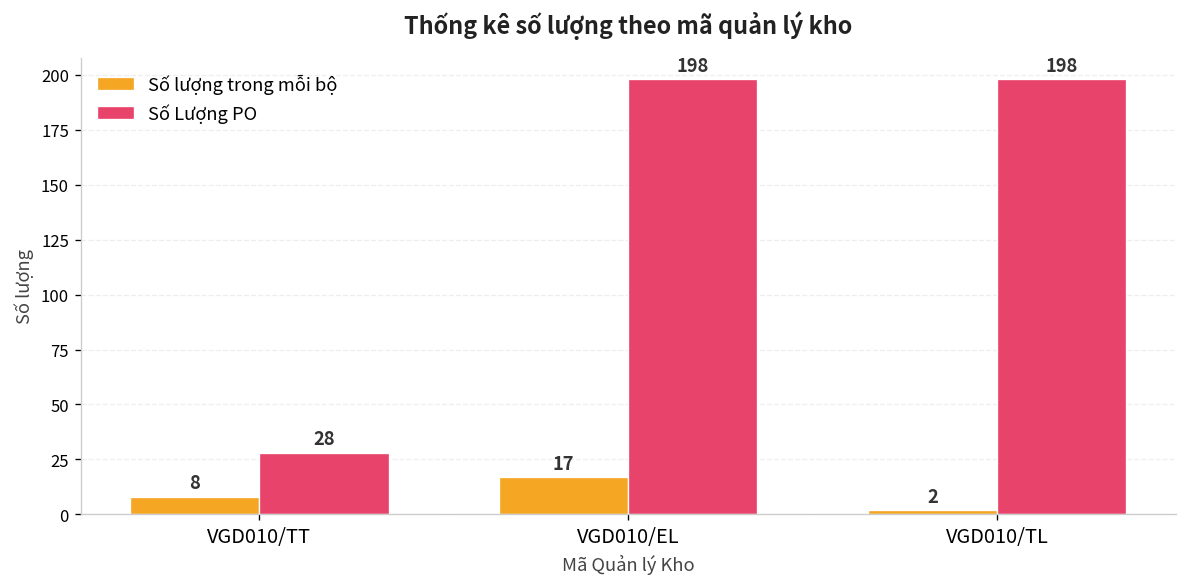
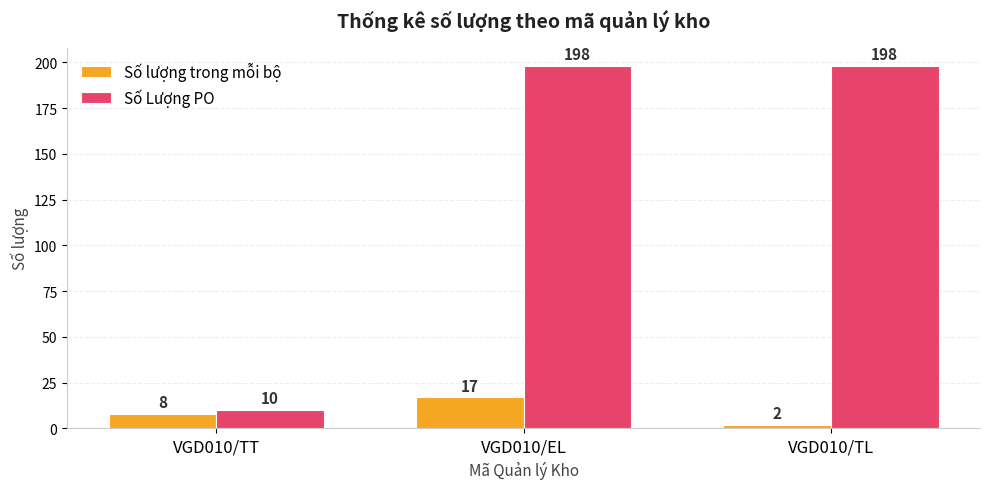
  {
    "Số lượng trong mỗi bộ": {
      "VGD010/TT": 8,
      "VGD010/EL": 17,
      "VGD010/TL": 2
    },
    "Số Lượng PO": {
-     "VGD010/TT": 28,
+     "VGD010/TT": 10,
      "VGD010/EL": 198,
      "VGD010/TL": 198
    }
  }
